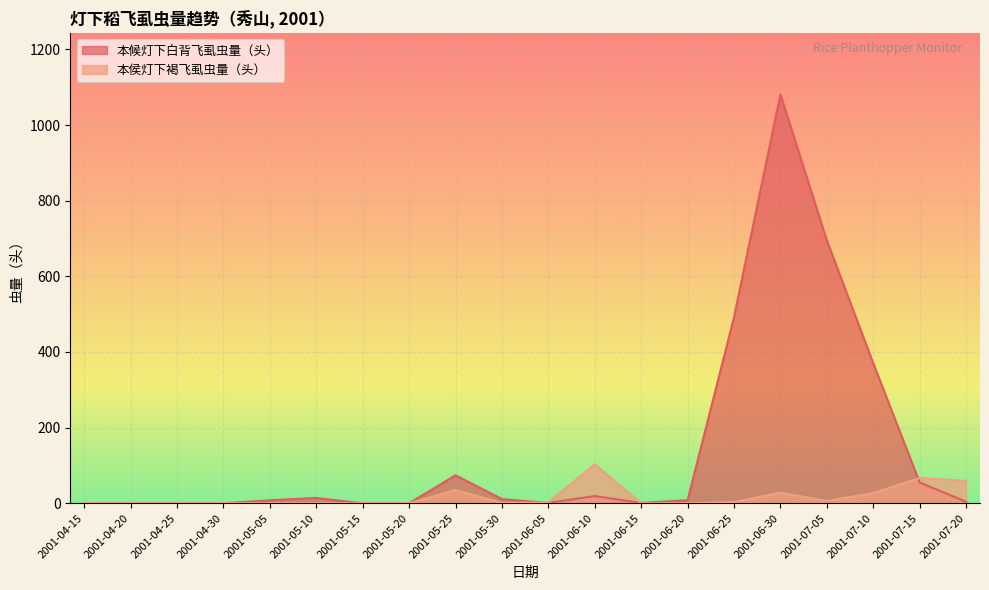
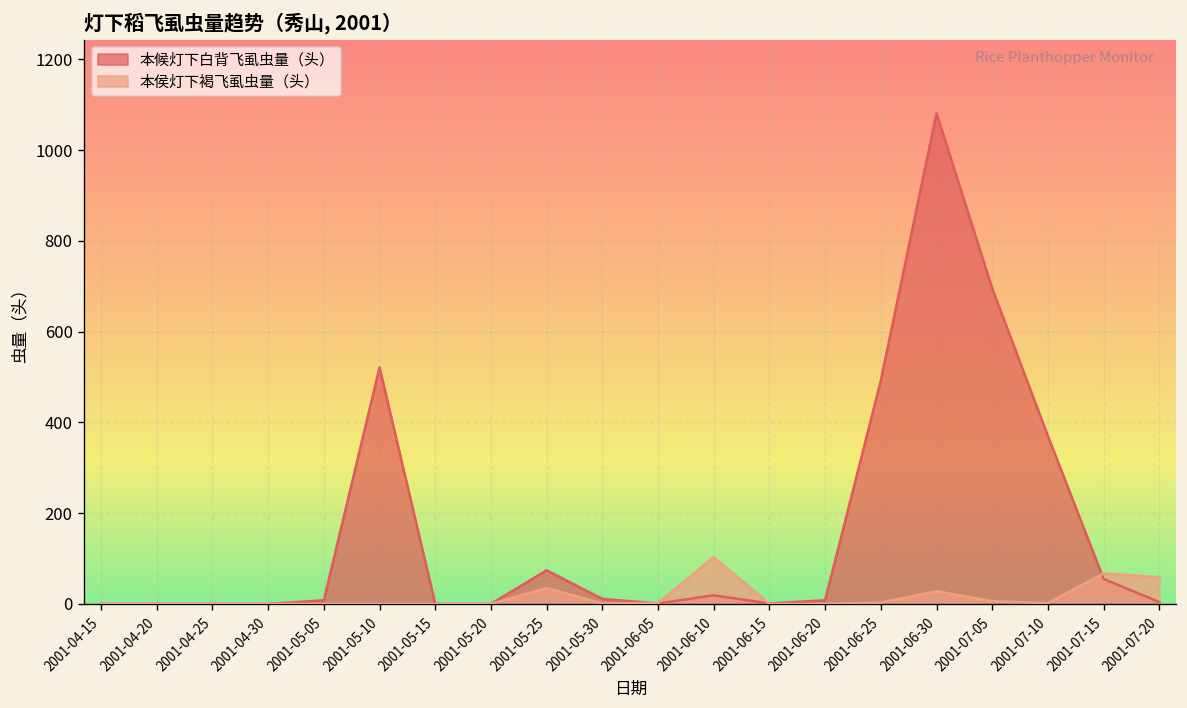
  {
    "本候灯下白背飞虱虫量（头）": {
      "2001-05-05": 10,
-     "2001-05-10": 10,
+     "2001-05-10": 520,
      "2001-05-25": 70,
      "2001-05-30": 10,
      "2001-06-10": 20,
      "2001-06-20": 10,
      "2001-06-25": 490,
      "2001-06-30": 1080,
      "2001-07-05": 700,
      "2001-07-10": 370,
      "2001-07-15": 60,
      "2001-07-20": 0
    },
    "本侯灯下褐飞虱虫量（头）": {
      "2001-05-05": 0,
      "2001-05-10": 0,
      "2001-05-25": 40,
      "2001-05-30": 0,
      "2001-06-10": 100,
      "2001-06-20": 0,
      "2001-06-25": 0,
      "2001-06-30": 30,
      "2001-07-05": 10,
-     "2001-07-10": 30,
+     "2001-07-10": 0,
      "2001-07-15": 70,
      "2001-07-20": 60
    }
  }
